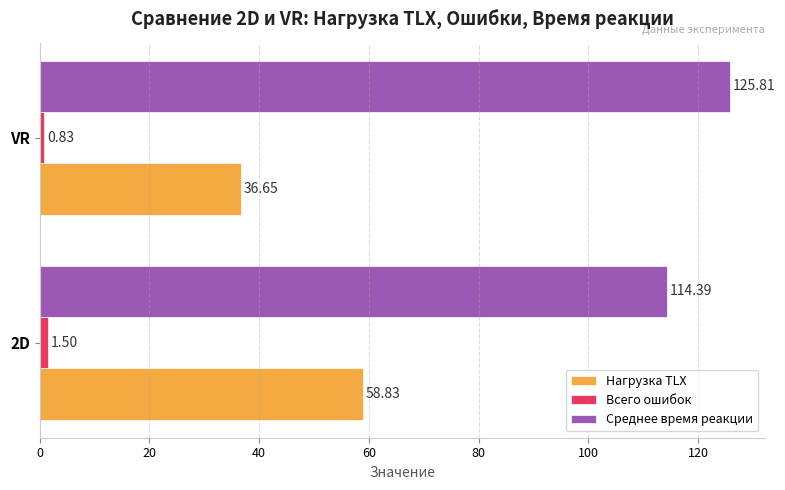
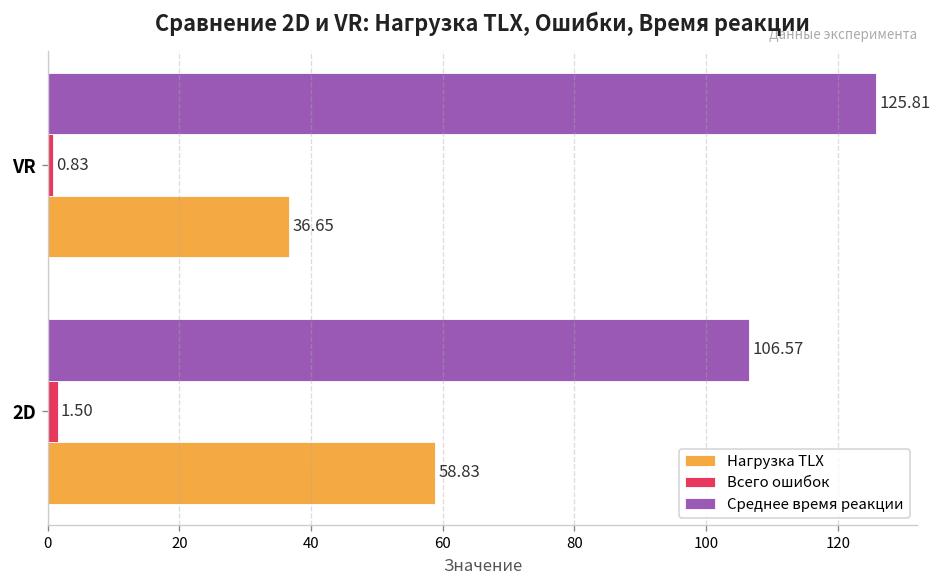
  {
    "Нагрузка TLX": {
      "VR": 36.65,
      "2D": 58.83
    },
    "Всего ошибок": {
      "VR": 0.83,
      "2D": 1.50
    },
    "Среднее время реакции": {
      "VR": 125.81,
-     "2D": 114.39
+     "2D": 106.57
    }
  }
